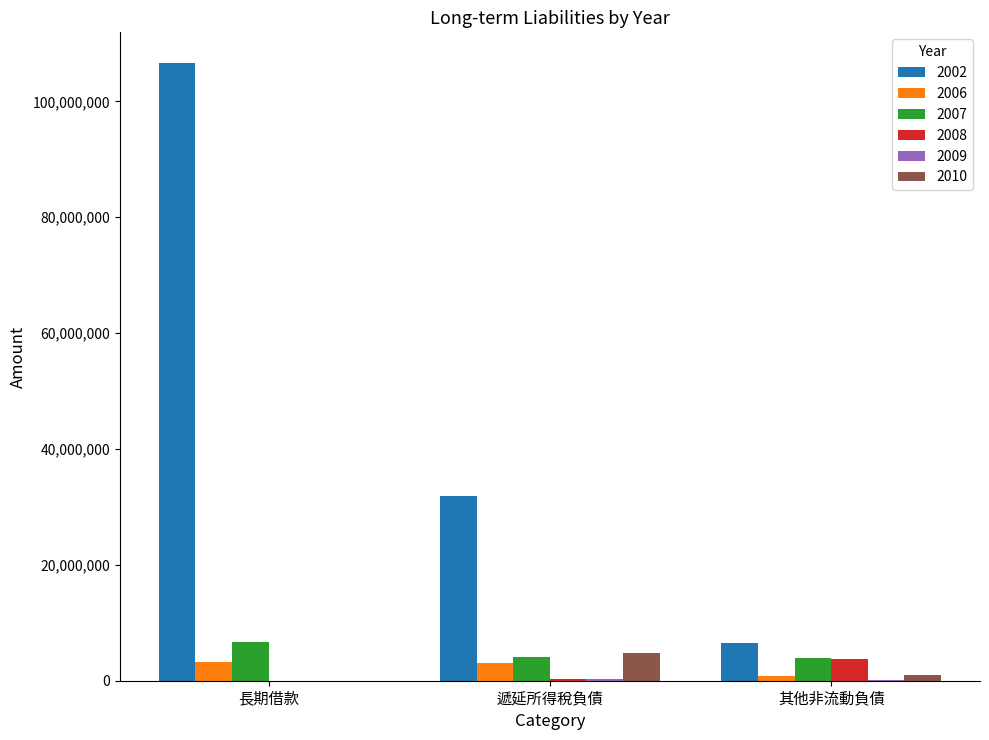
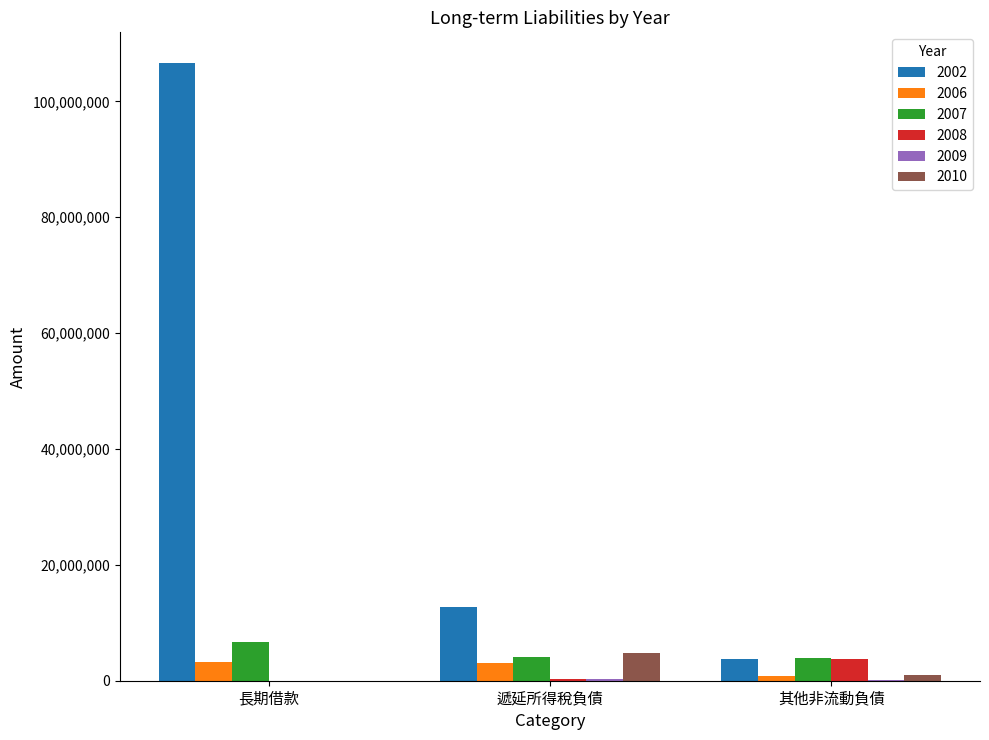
  {
    "2002": {
      "長期借款": "107,000,000",
-     "遞延所得稅負債": "32,000,000",
-     "其他非流動負債": "7,000,000"
+     "遞延所得稅負債": "13,000,000",
+     "其他非流動負債": "4,000,000"
    },
    "2006": {
      "長期借款": "3,000,000",
      "遞延所得稅負債": "3,000,000",
      "其他非流動負債": "1,000,000"
    },
    "2007": {
      "長期借款": "7,000,000",
      "遞延所得稅負債": "4,000,000",
      "其他非流動負債": "4,000,000"
    },
    "2008": {
      "長期借款": "0",
      "其他非流動負債": "4,000,000"
    },
    "2009": {
      "長期借款": "0"
    },
    "2010": {
      "長期借款": "0",
      "遞延所得稅負債": "5,000,000",
      "其他非流動負債": "1,000,000"
    }
  }
